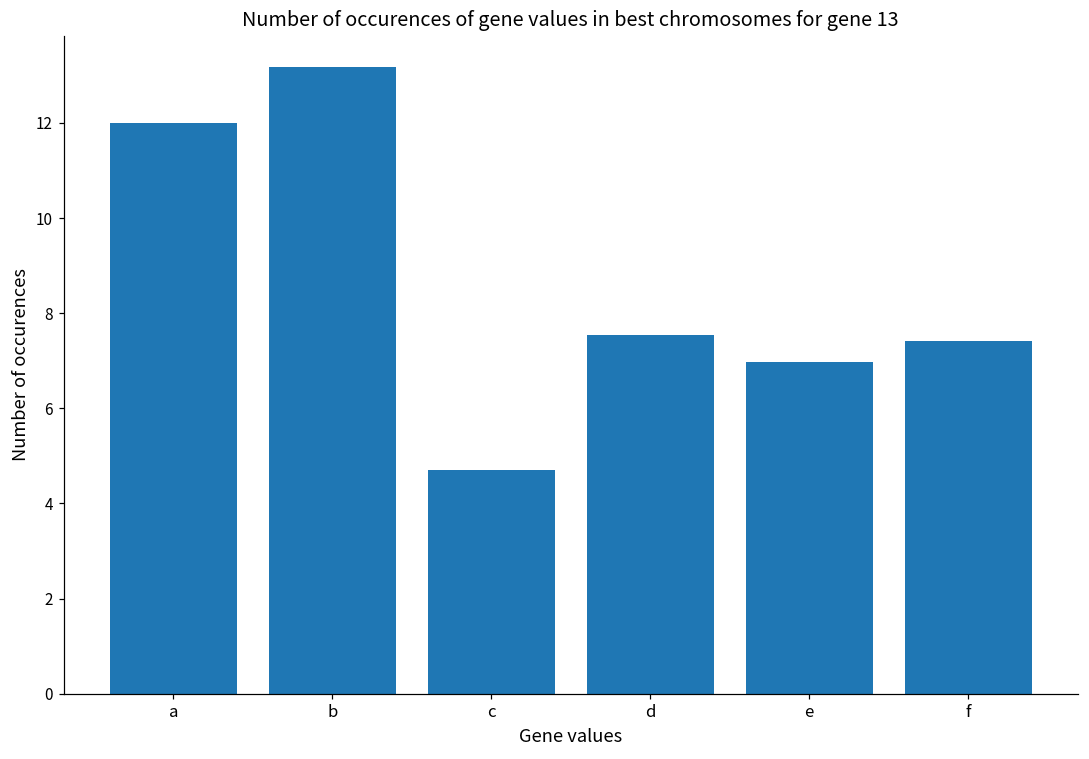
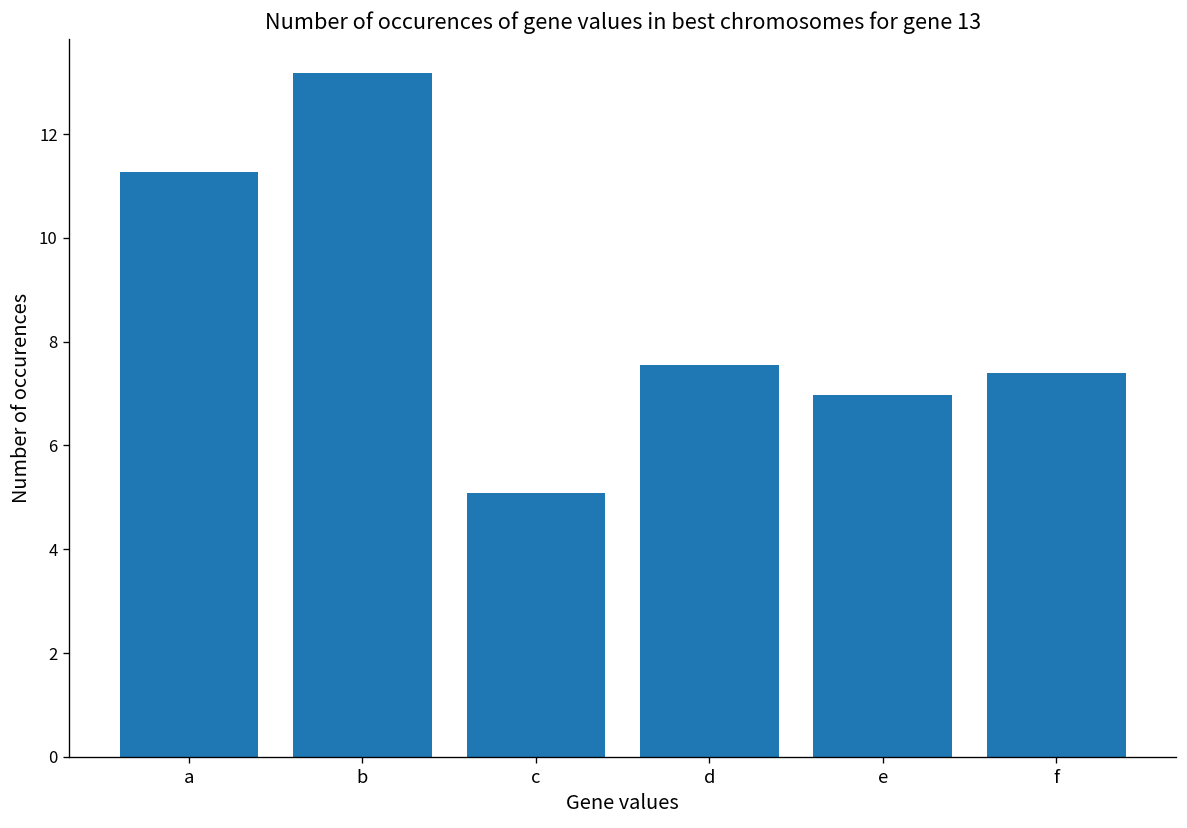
  {
-   "a": 12.0,
+   "a": 11.3,
    "b": 13.2,
-   "c": 4.7,
+   "c": 5.1,
    "d": 7.5,
    "e": 7.0,
    "f": 7.4
  }
